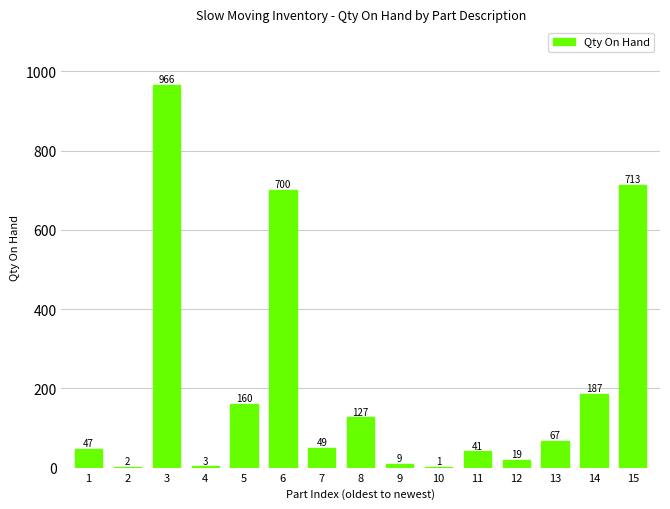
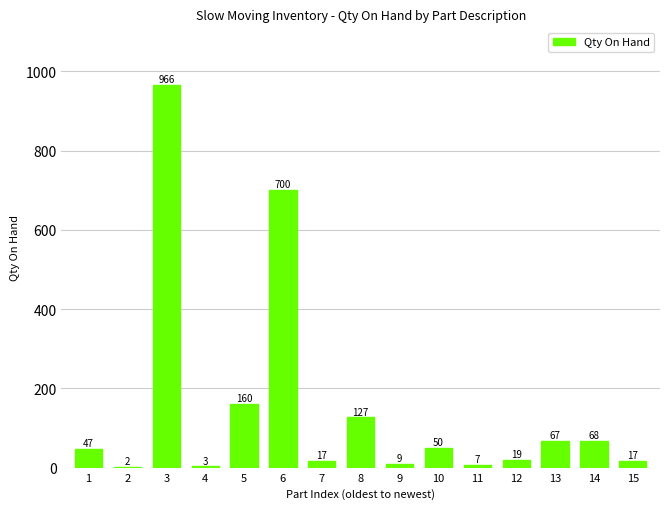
  {
    "1": 47,
    "2": 2,
    "3": 966,
    "4": 3,
    "5": 160,
    "6": 700,
-   "7": 49,
+   "7": 17,
    "8": 127,
    "9": 9,
-   "10": 1,
-   "11": 41,
+   "10": 50,
+   "11": 7,
    "12": 19,
    "13": 67,
-   "14": 187,
-   "15": 713
+   "14": 68,
+   "15": 17
  }
